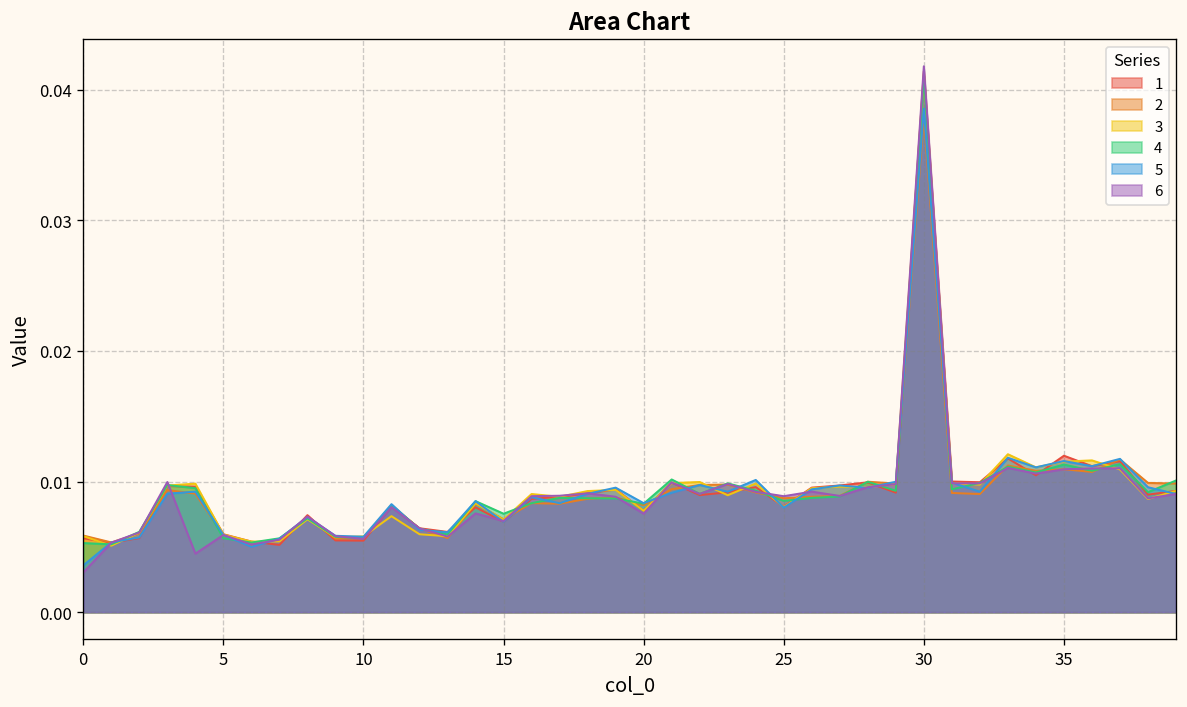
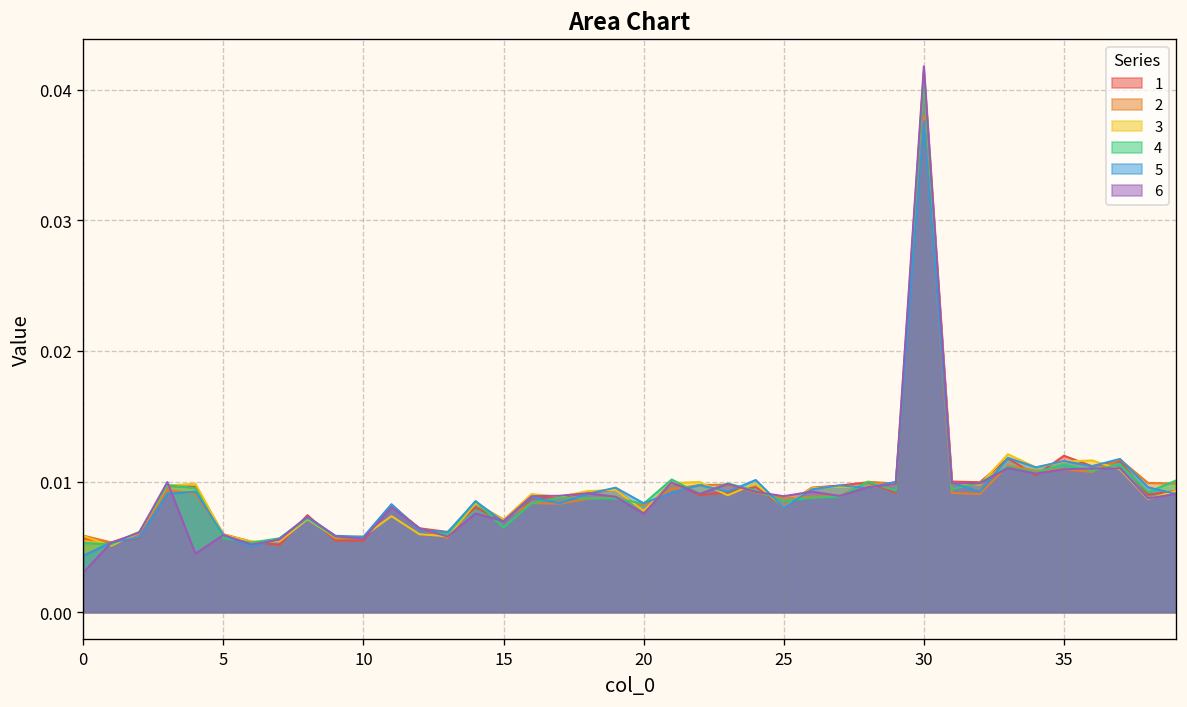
  {
    "4": {
      "0": 0.0053,
-     "15": 0.0075
+     "15": 0.0065
    },
    "5": {
-     "0": 0.0036,
-     "30": 0.0385
+     "0": 0.0043,
+     "30": 0.0376
    },
    "6": {
      "0": 0.0030,
      "30": 0.0418
    }
  }
